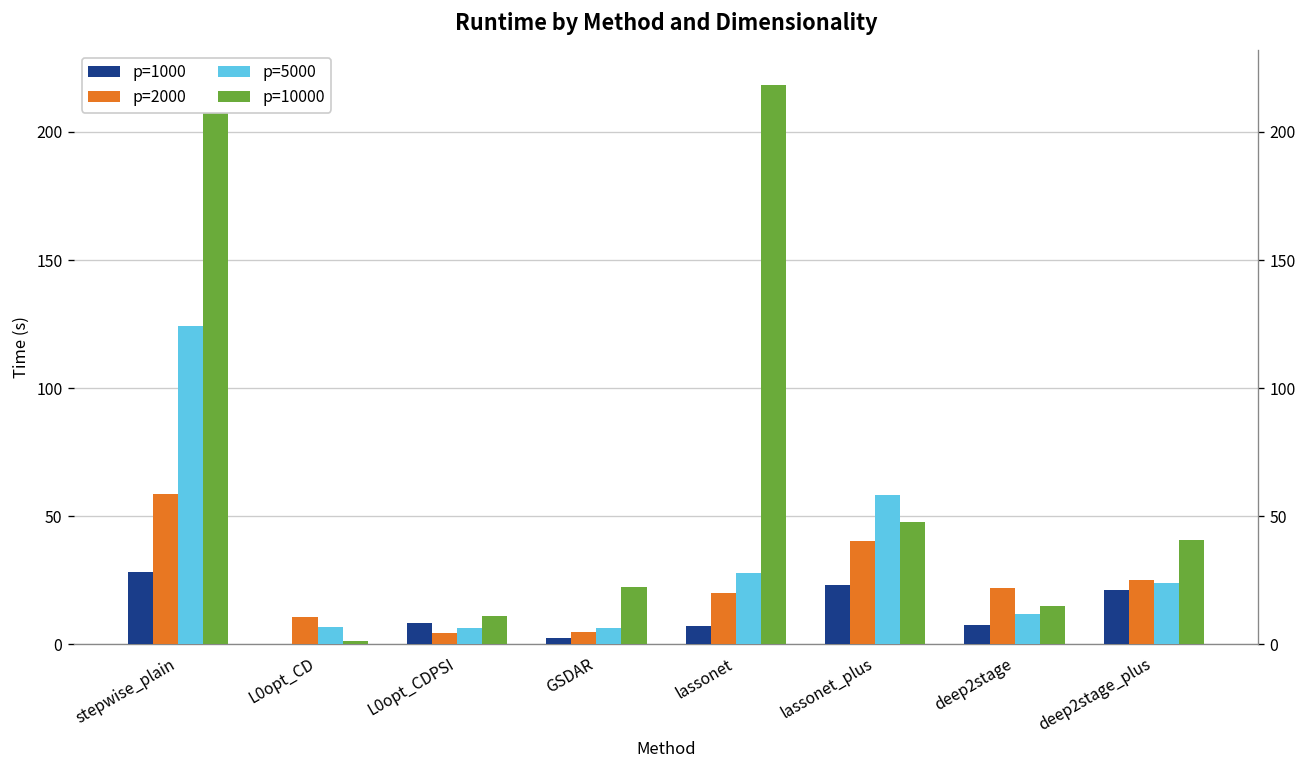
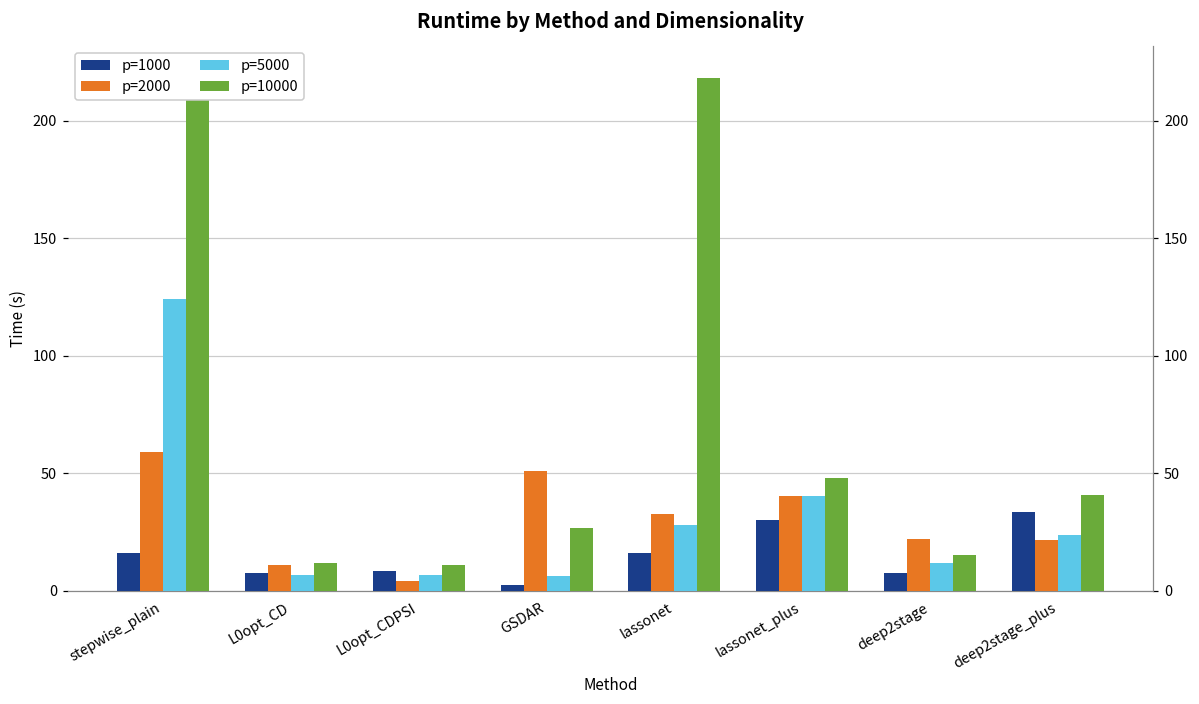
  {
    "p=1000": {
-     "stepwise_plain": 28,
-     "L0opt_CD": 0,
+     "stepwise_plain": 16,
+     "L0opt_CD": 8,
      "L0opt_CDPSI": 8,
      "GSDAR": 2,
-     "lassonet": 7,
-     "lassonet_plus": 23,
+     "lassonet": 16,
+     "lassonet_plus": 30,
      "deep2stage": 7,
-     "deep2stage_plus": 21
+     "deep2stage_plus": 33
    },
    "p=2000": {
      "stepwise_plain": 59,
      "L0opt_CD": 11,
      "L0opt_CDPSI": 4,
-     "GSDAR": 5,
-     "lassonet": 20,
+     "GSDAR": 51,
+     "lassonet": 32,
      "lassonet_plus": 40,
      "deep2stage": 22,
-     "deep2stage_plus": 25
+     "deep2stage_plus": 21
    },
    "p=5000": {
      "stepwise_plain": 124,
      "L0opt_CD": 7,
      "L0opt_CDPSI": 7,
      "GSDAR": 6,
      "lassonet": 28,
-     "lassonet_plus": 58,
+     "lassonet_plus": 40,
      "deep2stage": 12,
      "deep2stage_plus": 24
    },
    "p=10000": {
-     "L0opt_CD": 1,
+     "L0opt_CD": 12,
      "L0opt_CDPSI": 11,
-     "GSDAR": 22,
+     "GSDAR": 27,
      "lassonet": 218,
      "lassonet_plus": 48,
      "deep2stage": 15,
      "deep2stage_plus": 41
    }
  }
